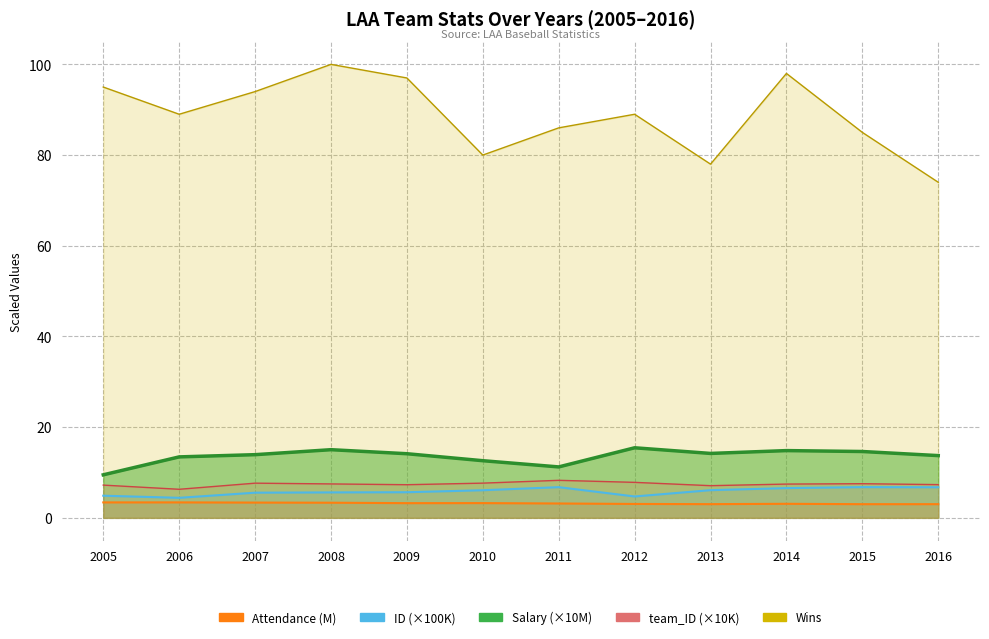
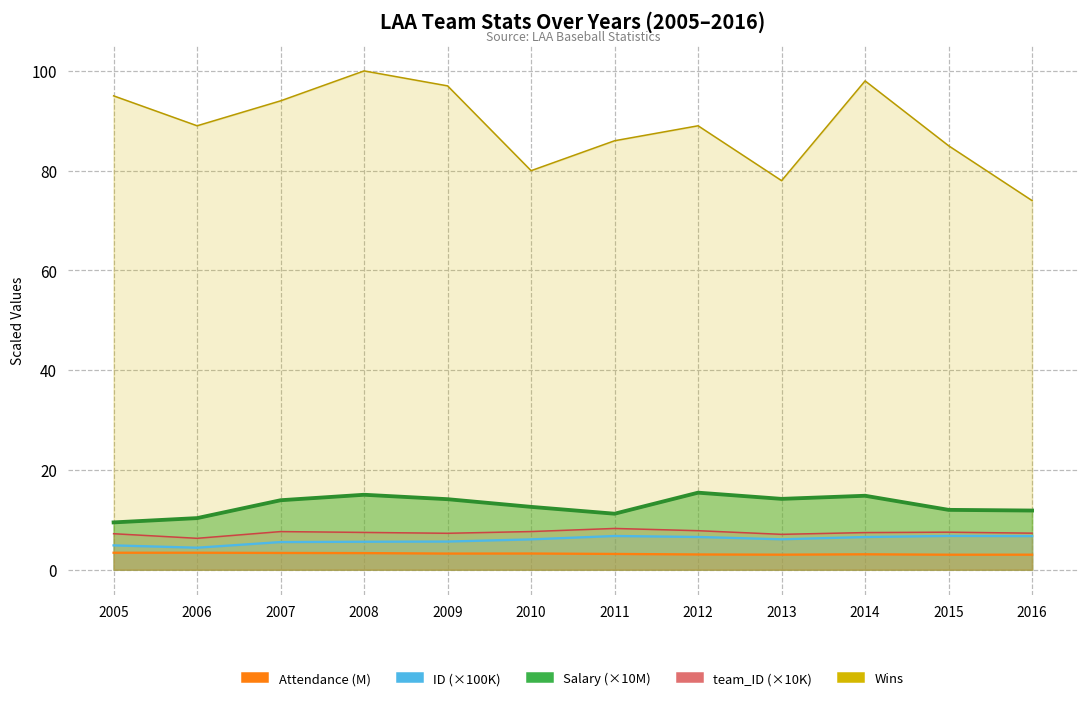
  {
    "Salary (×10M)": {
      "2005": 9,
-     "2006": 13,
+     "2006": 10,
      "2007": 14,
      "2008": 15,
      "2009": 14,
      "2010": 13,
      "2011": 11,
      "2012": 15,
      "2013": 14,
      "2014": 15,
-     "2015": 15,
-     "2016": 14
+     "2015": 12,
+     "2016": 12
    },
    "ID (×100K)": {
      "2005": 5,
      "2006": 4,
      "2007": 6,
      "2008": 6,
      "2009": 6,
      "2010": 6,
      "2011": 7,
-     "2012": 5,
+     "2012": 7,
      "2013": 6,
      "2014": 7,
      "2015": 7,
      "2016": 7
    }
  }
